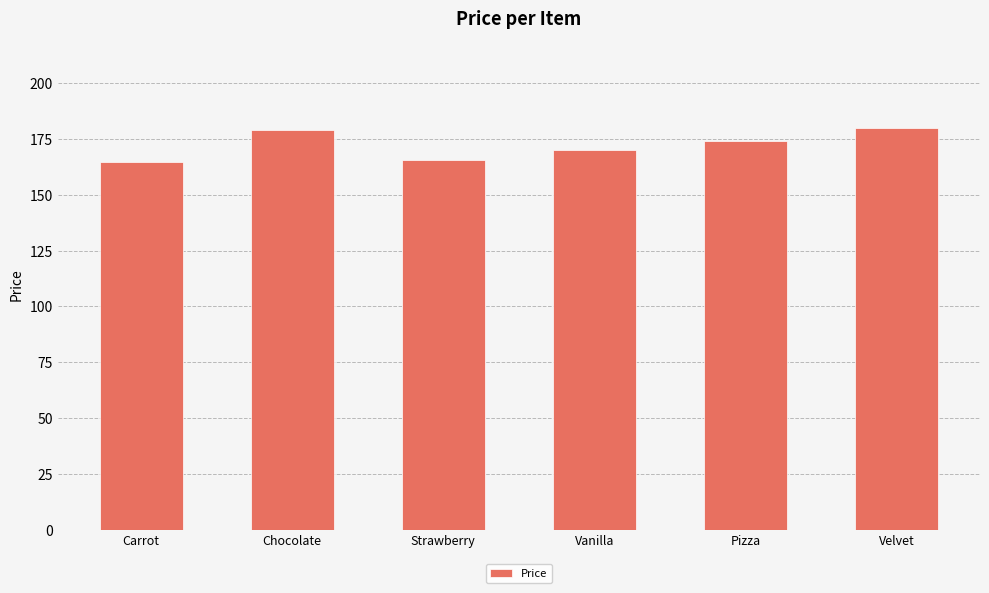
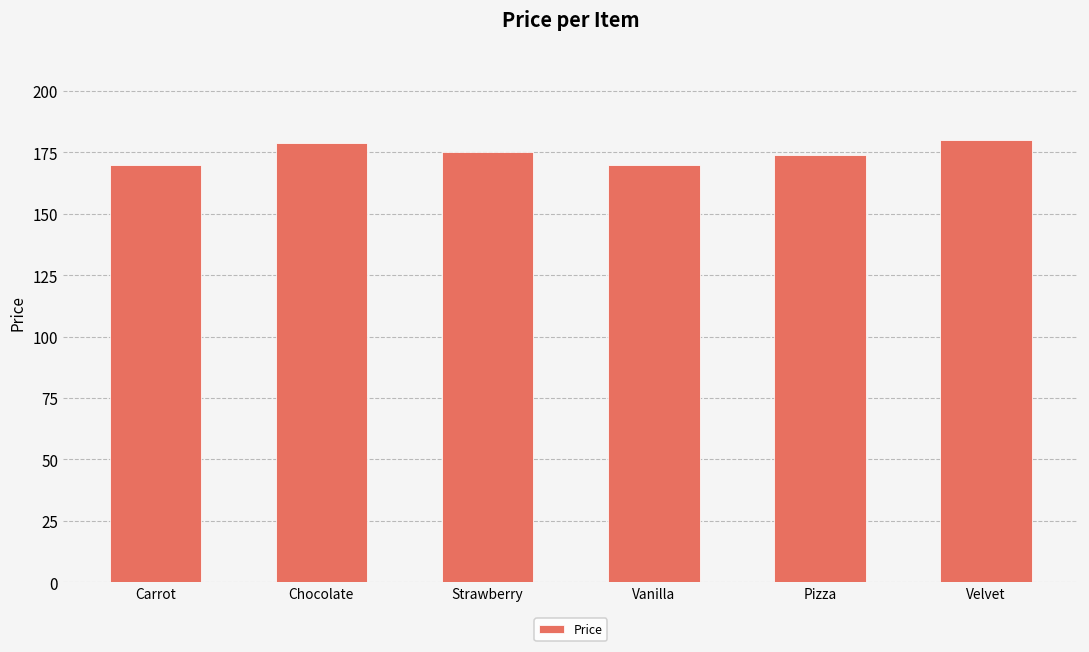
  {
-   "Carrot": 165,
+   "Carrot": 170,
    "Chocolate": 179,
-   "Strawberry": 166,
+   "Strawberry": 175,
    "Vanilla": 170,
    "Pizza": 174,
    "Velvet": 180
  }
